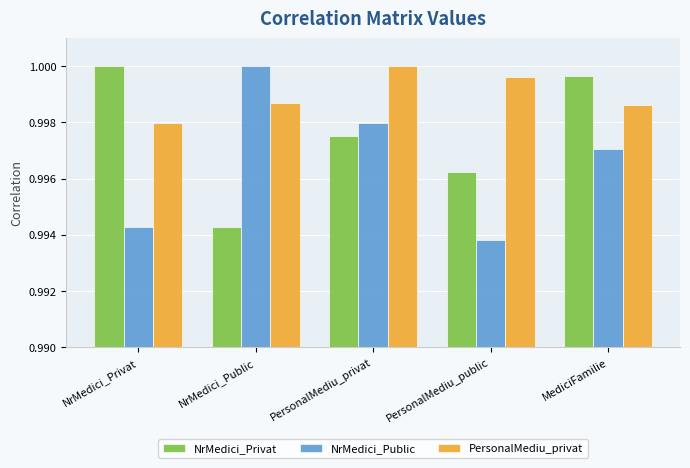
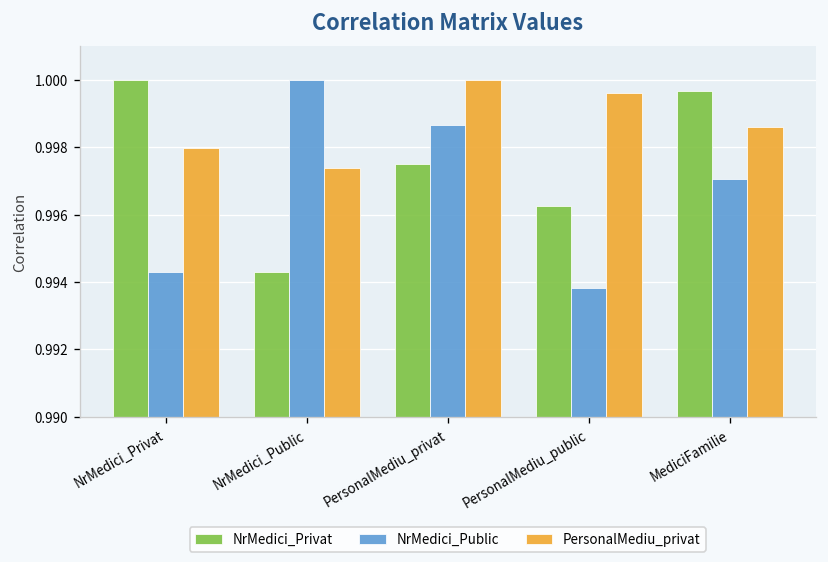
  {
    "NrMedici_Privat": {
      "NrMedici_Privat": 1.0000,
      "NrMedici_Public": 0.9943,
      "PersonalMediu_privat": 0.9975,
      "PersonalMediu_public": 0.9962,
      "MediciFamilie": 0.9997
    },
    "NrMedici_Public": {
      "NrMedici_Privat": 0.9943,
      "NrMedici_Public": 1.0000,
-     "PersonalMediu_privat": 0.9980,
+     "PersonalMediu_privat": 0.9987,
      "PersonalMediu_public": 0.9938,
      "MediciFamilie": 0.9971
    },
    "PersonalMediu_privat": {
      "NrMedici_Privat": 0.9980,
-     "NrMedici_Public": 0.9987,
+     "NrMedici_Public": 0.9974,
      "PersonalMediu_privat": 1.0000,
      "PersonalMediu_public": 0.9996,
      "MediciFamilie": 0.9986
    }
  }
